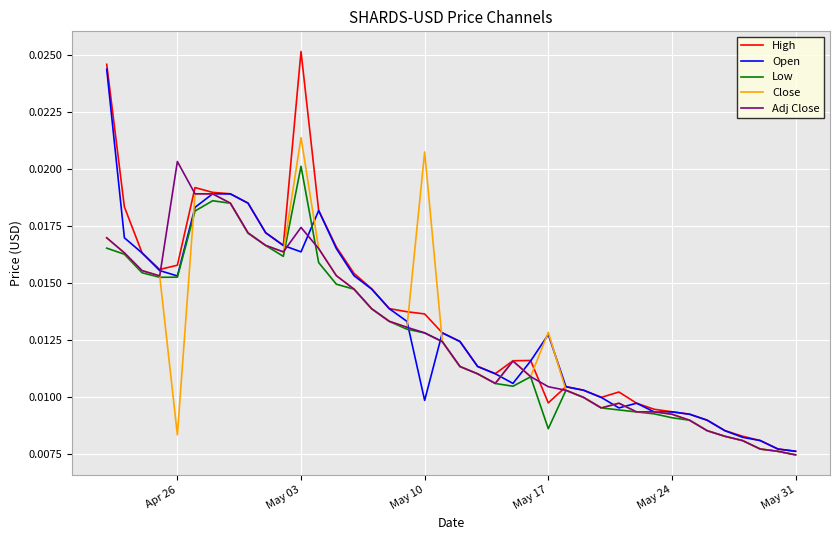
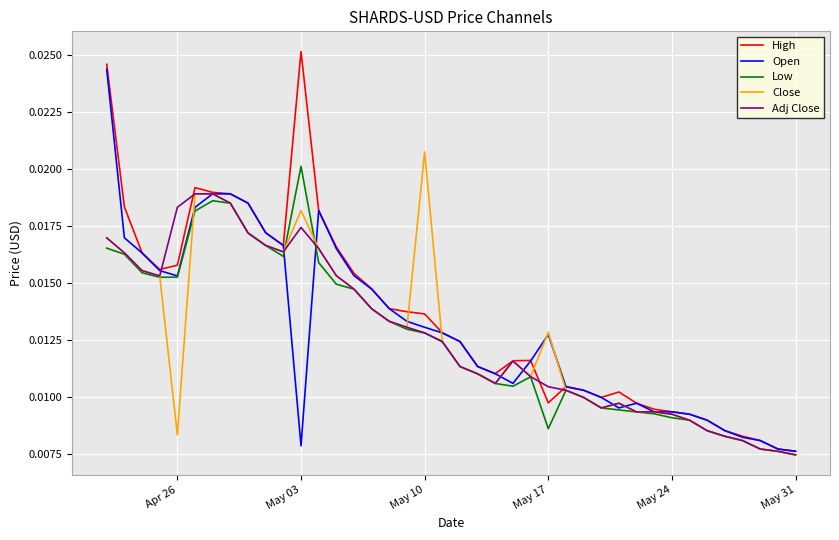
  {
    "High": {
      "Apr 26": 0.0158,
      "May 03": 0.0252,
      "May 10": 0.0136,
      "May 17": 0.0097
    },
    "Open": {
-     "May 03": 0.0164,
-     "May 10": 0.0098
+     "May 03": 0.0078,
+     "May 10": 0.0131
    },
    "Low": {
      "May 03": 0.0201,
      "May 17": 0.0086,
      "May 24": 0.0091
    },
    "Close": {
      "Apr 26": 0.0083,
-     "May 03": 0.0214,
+     "May 03": 0.0182,
      "May 10": 0.0208
    },
    "Adj Close": {
-     "Apr 26": 0.0203,
+     "Apr 26": 0.0183,
      "May 03": 0.0174,
      "May 17": 0.0104
    }
  }
